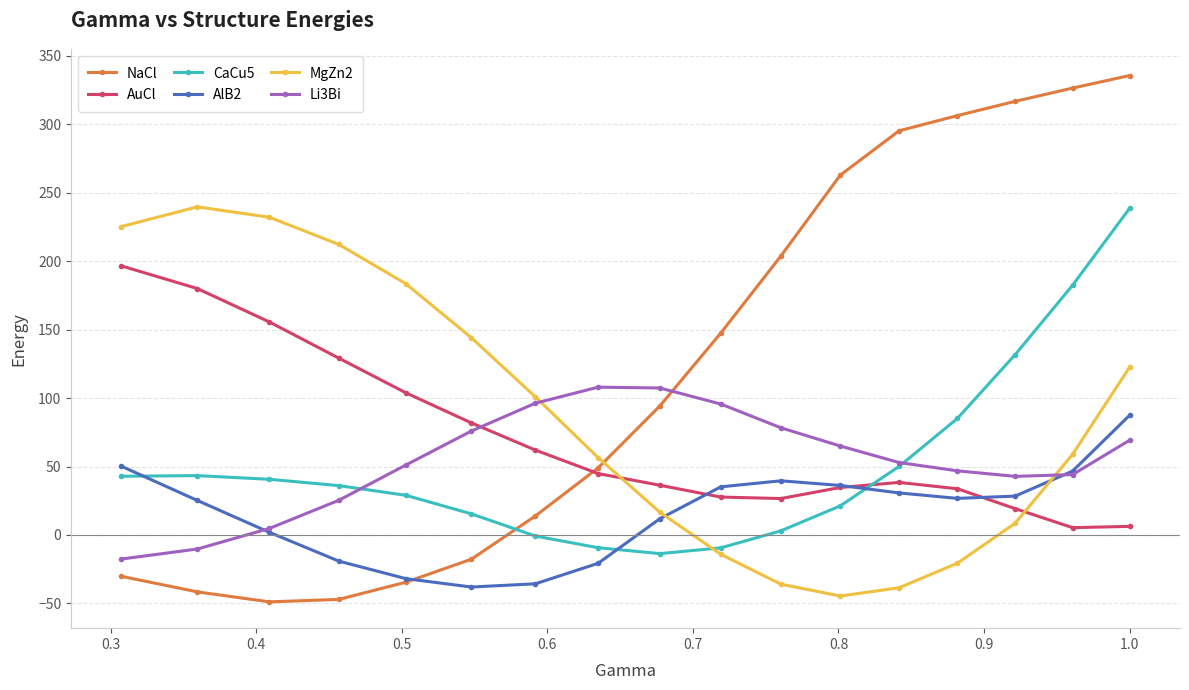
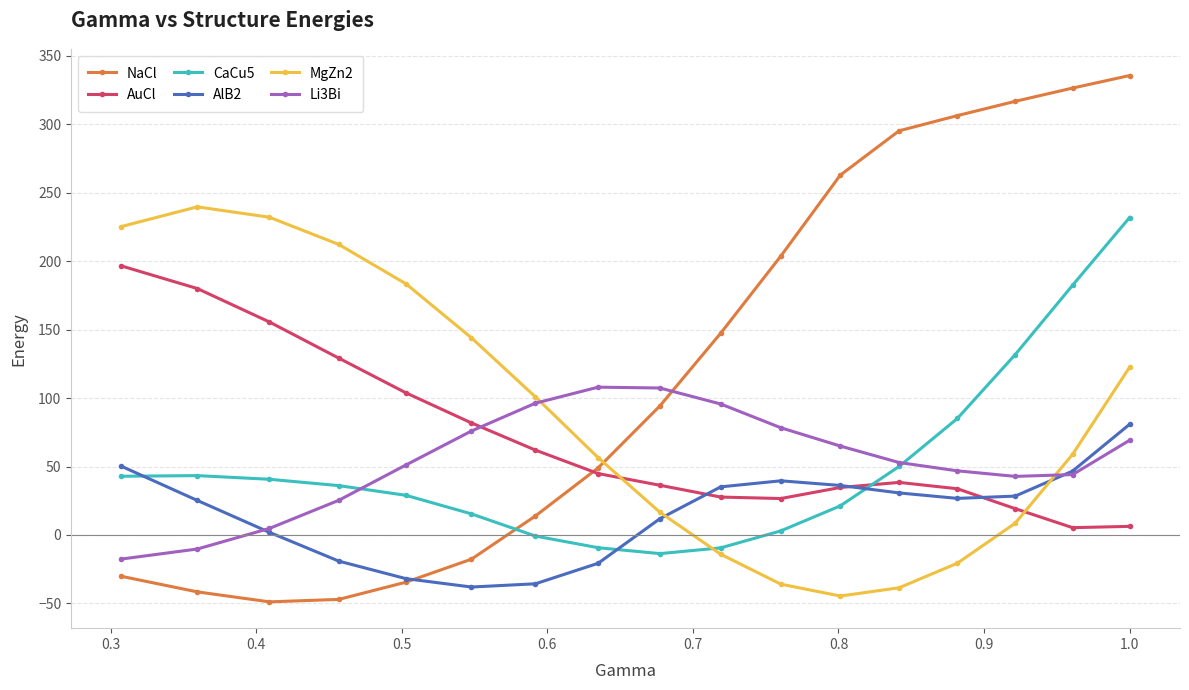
  {
    "NaCl": {
      "1.0": 336
    },
    "AuCl": {
      "1.0": 6
    },
    "CaCu5": {
-     "1.0": 239
+     "1.0": 232
    },
    "AlB2": {
-     "1.0": 87
+     "1.0": 81
    },
    "MgZn2": {
      "1.0": 123
    },
    "Li3Bi": {
      "1.0": 69
    }
  }
